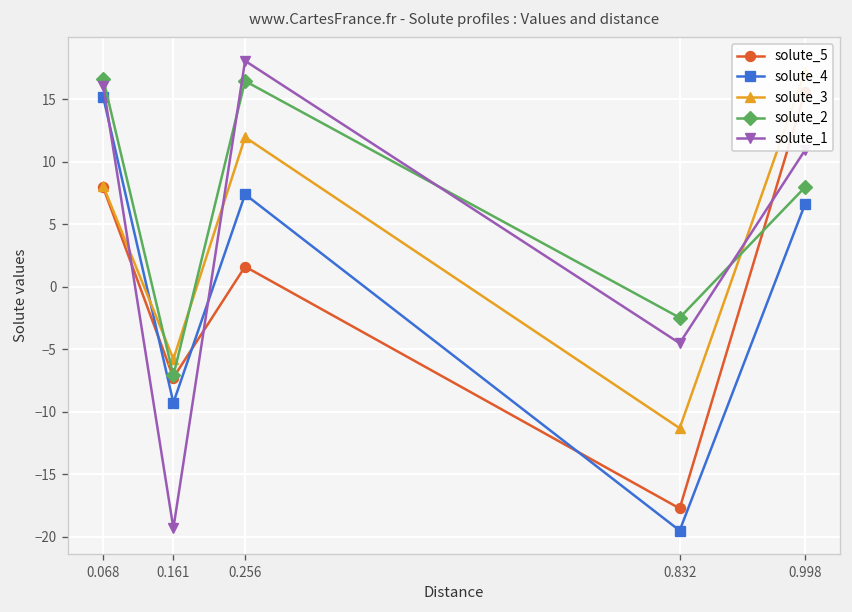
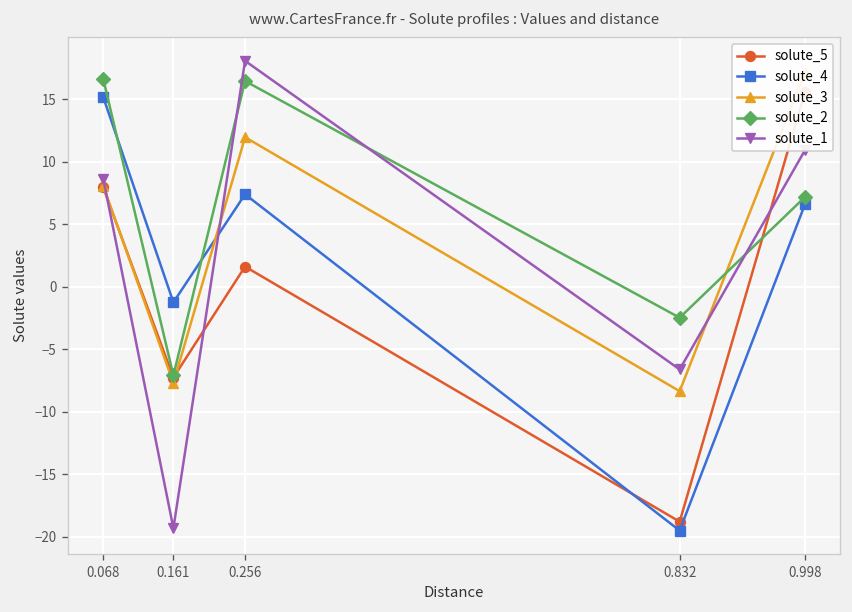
  {
    "solute_5": {
      "0.256": 1.6,
-     "0.832": -17.7
+     "0.832": -18.8
    },
    "solute_4": {
      "0.068": 15.2,
-     "0.161": -9.3,
+     "0.161": -1.2,
      "0.256": 7.4,
      "0.832": -19.5,
      "0.998": 6.6
    },
    "solute_3": {
-     "0.161": -5.8,
+     "0.161": -7.7,
      "0.256": 12.0,
-     "0.832": -11.3
+     "0.832": -8.3
    },
    "solute_2": {
      "0.068": 16.7,
      "0.256": 16.5,
      "0.832": -2.5,
-     "0.998": 8.0
+     "0.998": 7.2
    },
    "solute_1": {
-     "0.068": 16.1,
+     "0.068": 8.7,
      "0.161": -19.3,
      "0.256": 18.1,
-     "0.832": -4.5,
+     "0.832": -6.6,
      "0.998": 10.9
    }
  }
